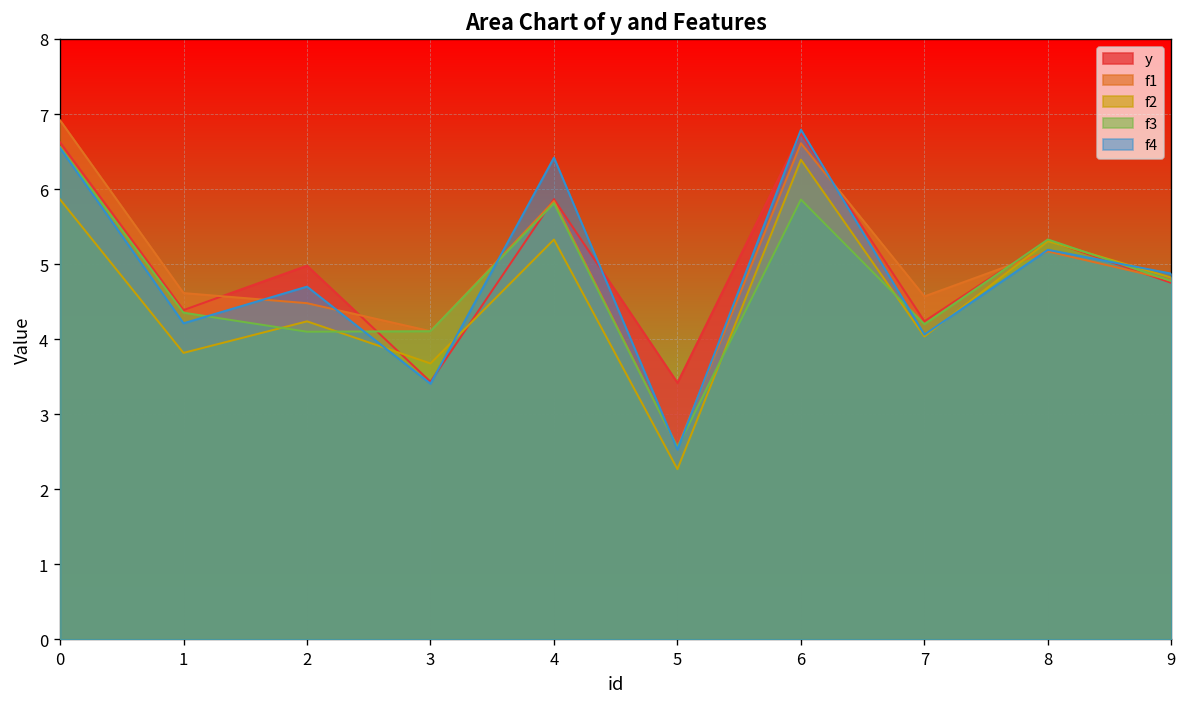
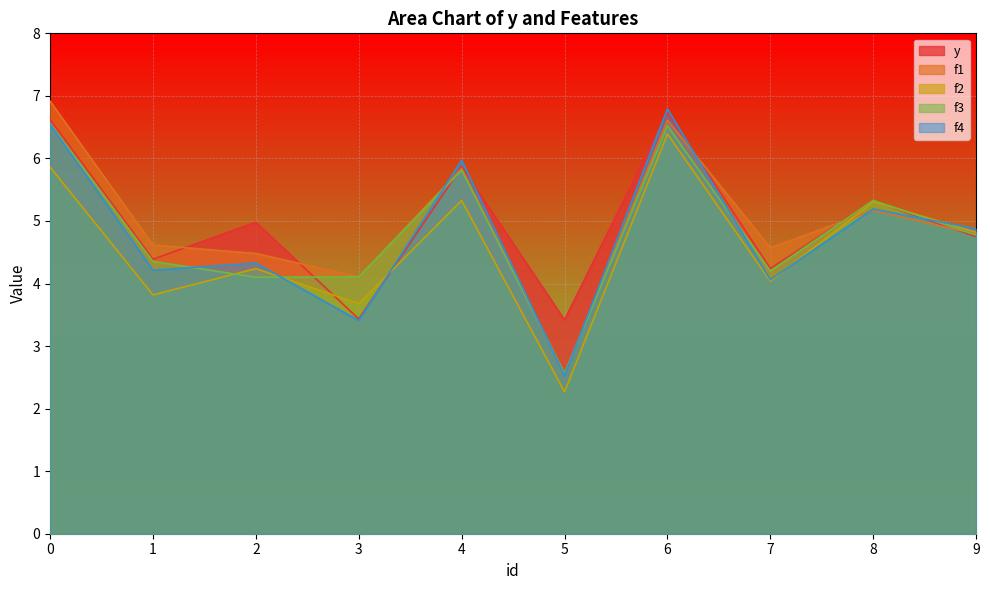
  {
    "y": {
      "0": 6.6,
      "2": 5.0,
      "5": 3.4,
      "6": 6.7
    },
    "f3": {
      "2": 4.1,
-     "6": 5.9
+     "6": 6.5
    },
    "f4": {
      "1": 4.2,
-     "2": 4.7,
-     "4": 6.4,
+     "2": 4.3,
+     "4": 6.0,
      "6": 6.8,
      "9": 4.9
    }
  }
